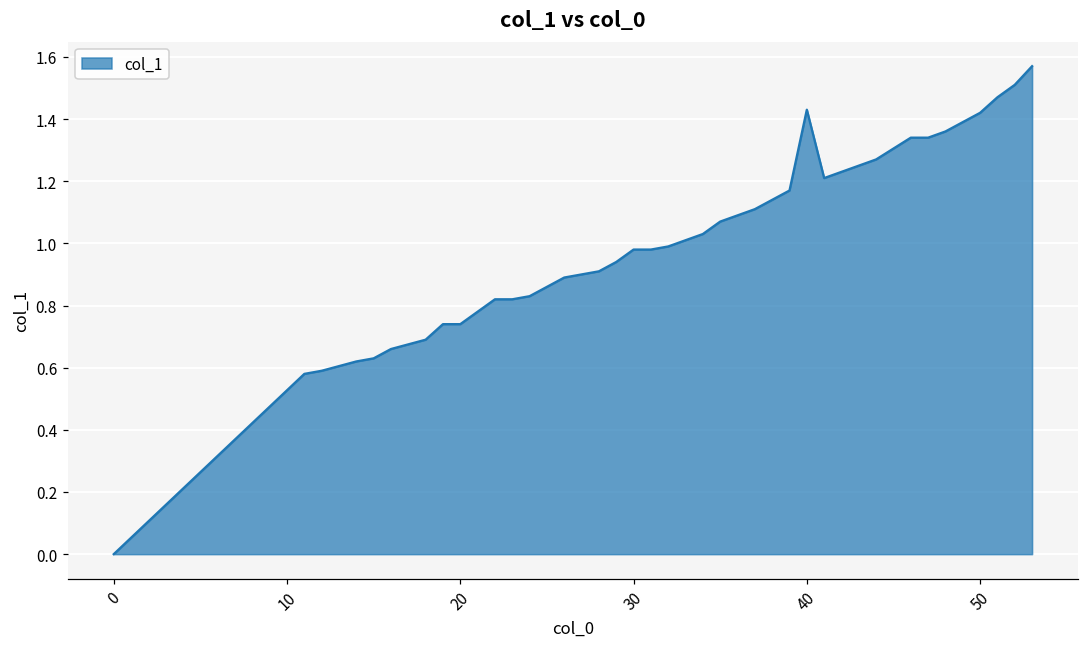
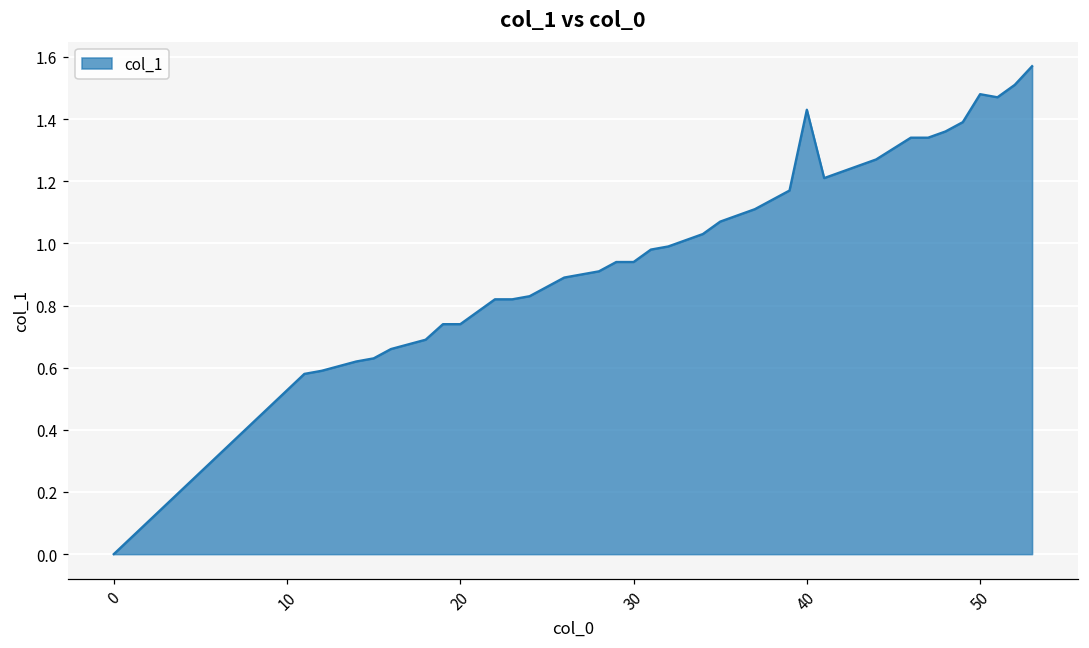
  {
    "0": 0.00,
    "20": 0.74,
-   "30": 0.98,
+   "30": 0.94,
    "40": 1.43,
-   "50": 1.42
+   "50": 1.48
  }
